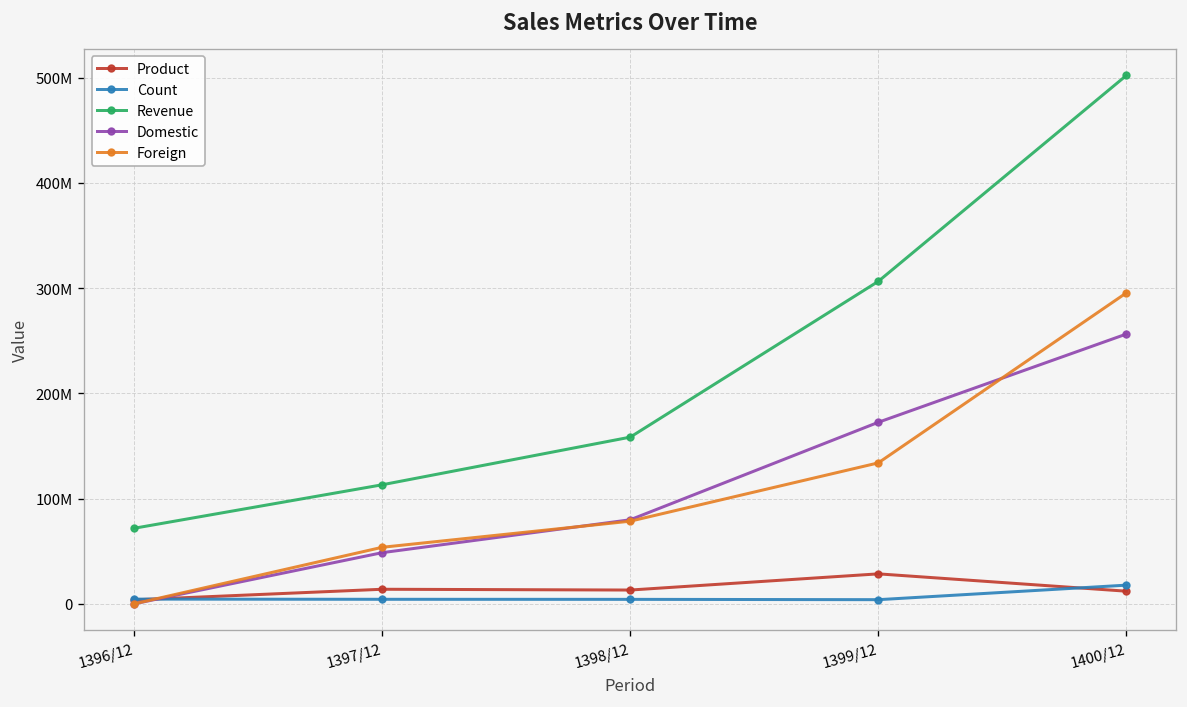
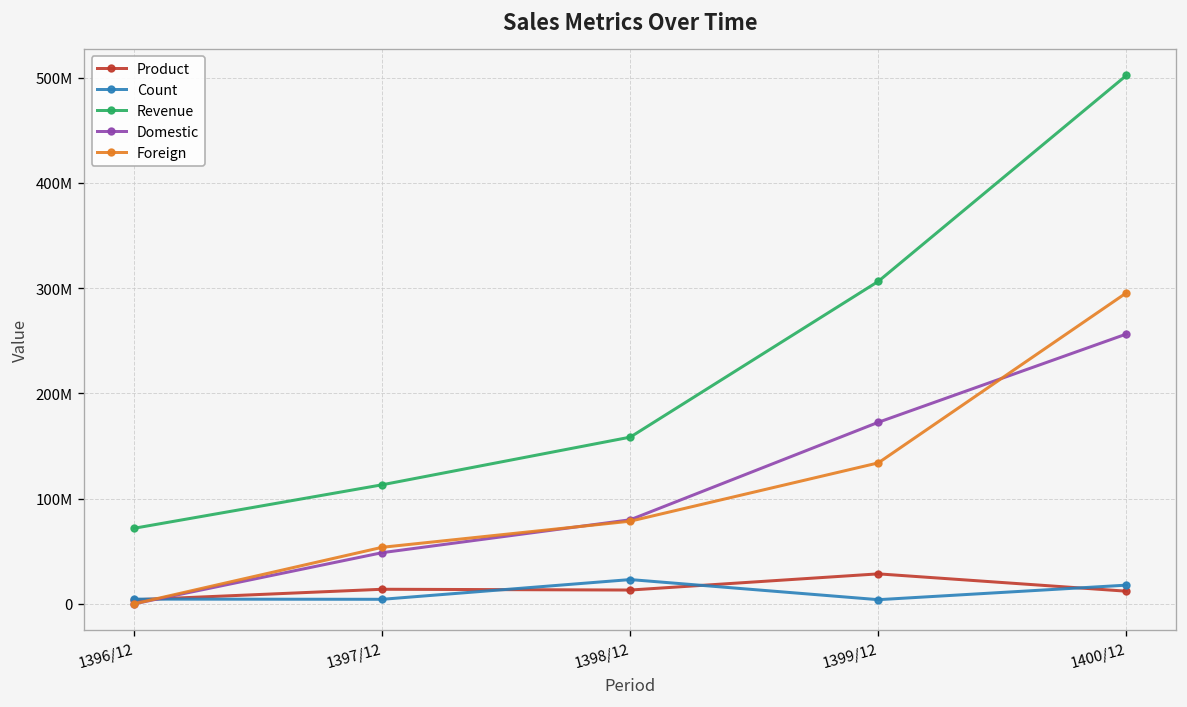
  {
    "Product": {
      "1397/12": 10000000,
      "1398/12": 10000000,
      "1399/12": 30000000,
      "1400/12": 10000000
    },
    "Count": {
      "1397/12": 0,
-     "1398/12": 0,
+     "1398/12": 20000000,
      "1399/12": 0,
      "1400/12": 20000000
    },
    "Revenue": {
      "1396/12": 70000000,
      "1397/12": 110000000,
      "1398/12": 160000000,
      "1399/12": 310000000,
      "1400/12": 500000000
    },
    "Domestic": {
      "1397/12": 50000000,
      "1399/12": 170000000,
      "1400/12": 260000000
    },
    "Foreign": {
      "1397/12": 50000000,
      "1399/12": 130000000,
      "1400/12": 300000000
    }
  }
